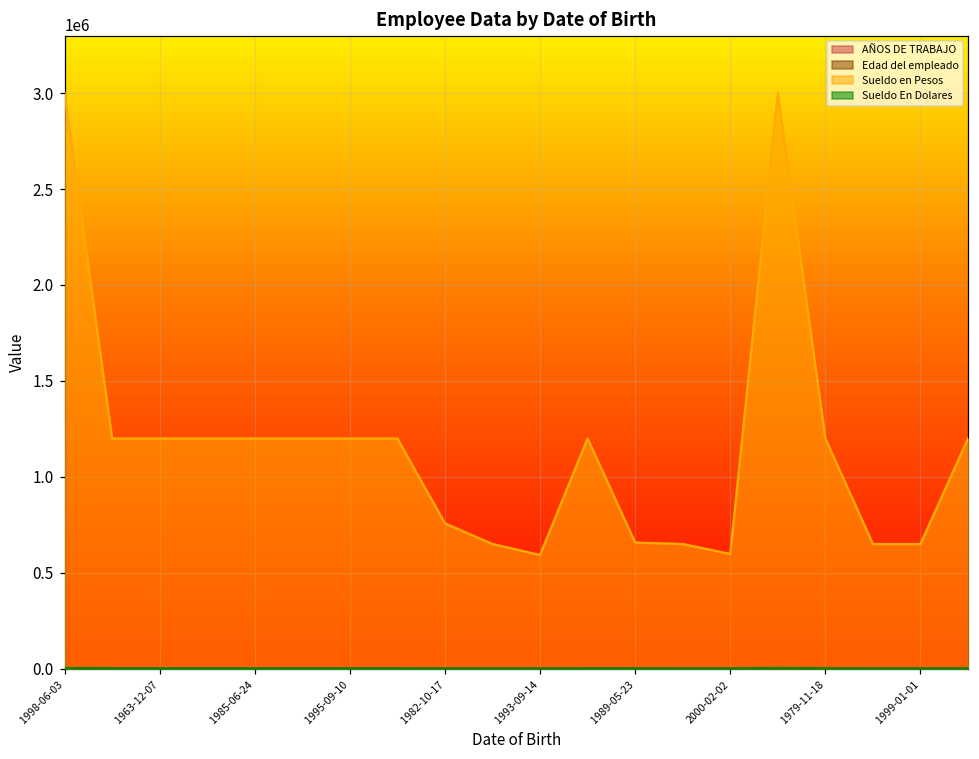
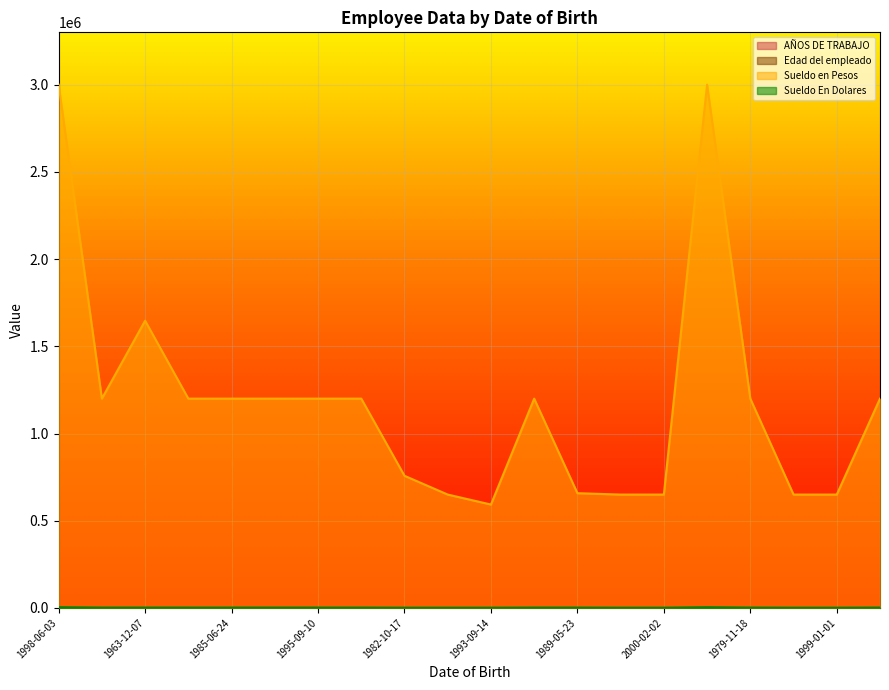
  {
    "Sueldo en Pesos": {
      "1998-06-03": 3000000,
-     "1963-12-07": 1200000,
+     "1963-12-07": 1650000,
      "1985-06-24": 1200000,
      "1995-09-10": 1200000,
      "1982-10-17": 760000,
      "1993-09-14": 590000,
      "1989-05-23": 660000,
-     "2000-02-02": 600000,
+     "2000-02-02": 650000,
      "1979-11-18": 1200000,
      "1999-01-01": 650000
    }
  }
